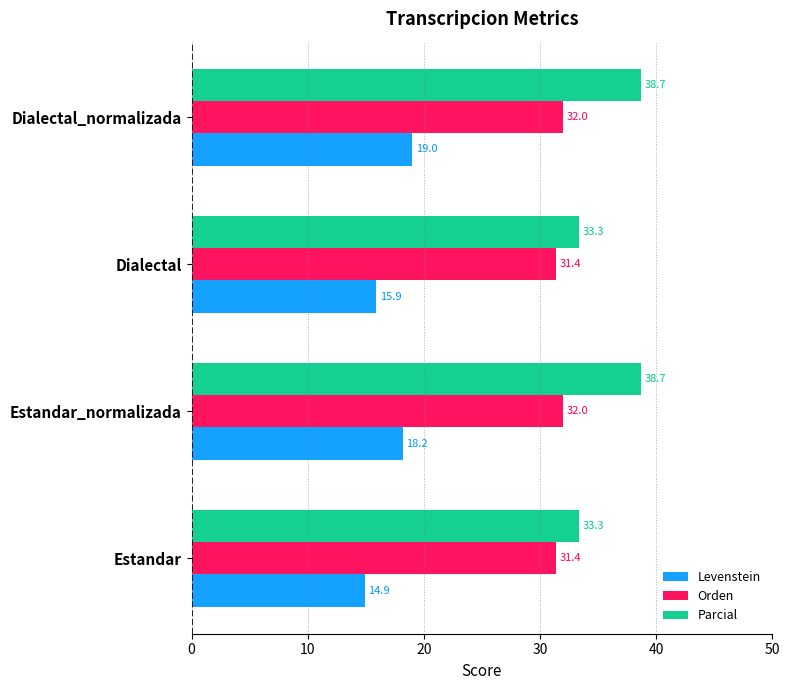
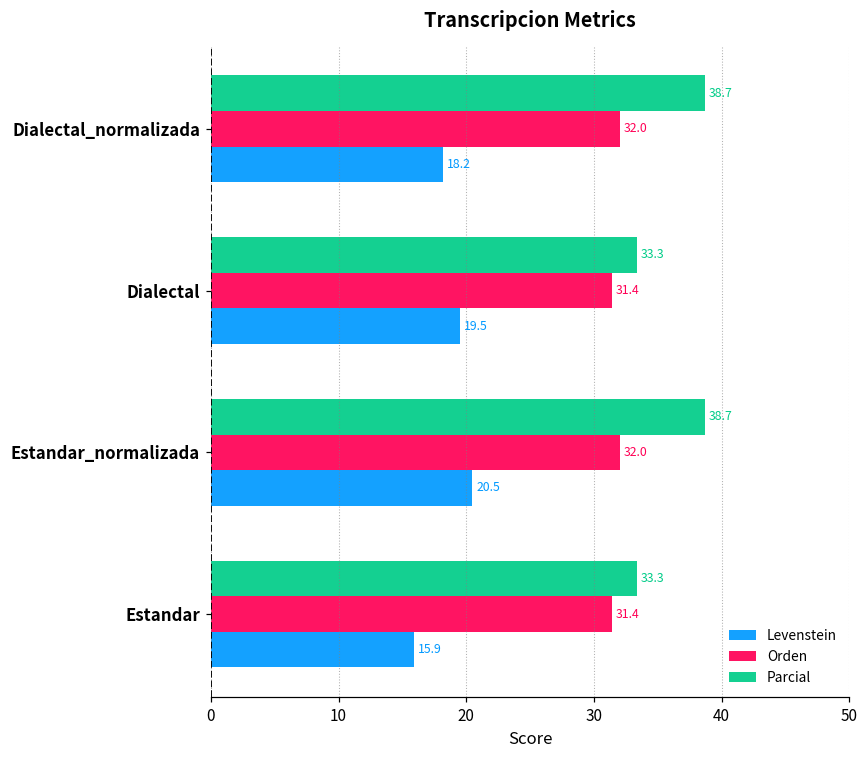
  {
    "Levenstein": {
-     "Dialectal_normalizada": 19.0,
-     "Dialectal": 15.9,
-     "Estandar_normalizada": 18.2,
-     "Estandar": 14.9
+     "Dialectal_normalizada": 18.2,
+     "Dialectal": 19.5,
+     "Estandar_normalizada": 20.5,
+     "Estandar": 15.9
    },
    "Orden": {
      "Dialectal_normalizada": 32.0,
      "Dialectal": 31.4,
      "Estandar_normalizada": 32.0,
      "Estandar": 31.4
    },
    "Parcial": {
      "Dialectal_normalizada": 38.7,
      "Dialectal": 33.3,
      "Estandar_normalizada": 38.7,
      "Estandar": 33.3
    }
  }
